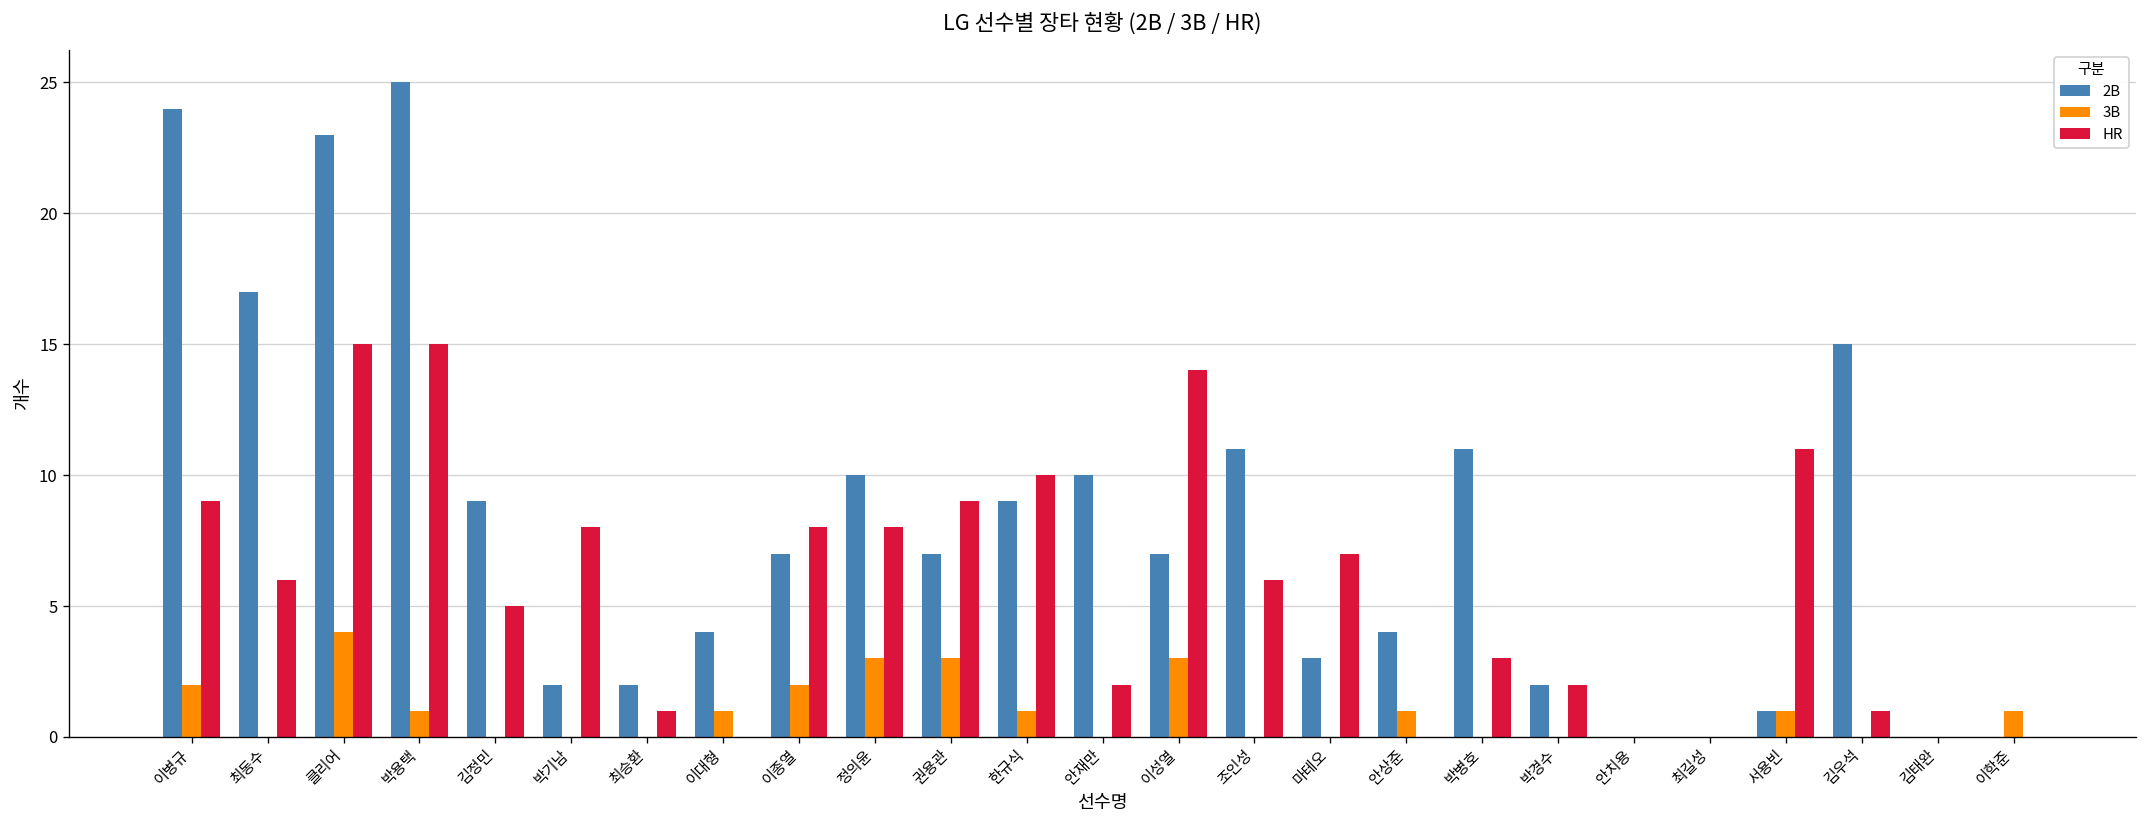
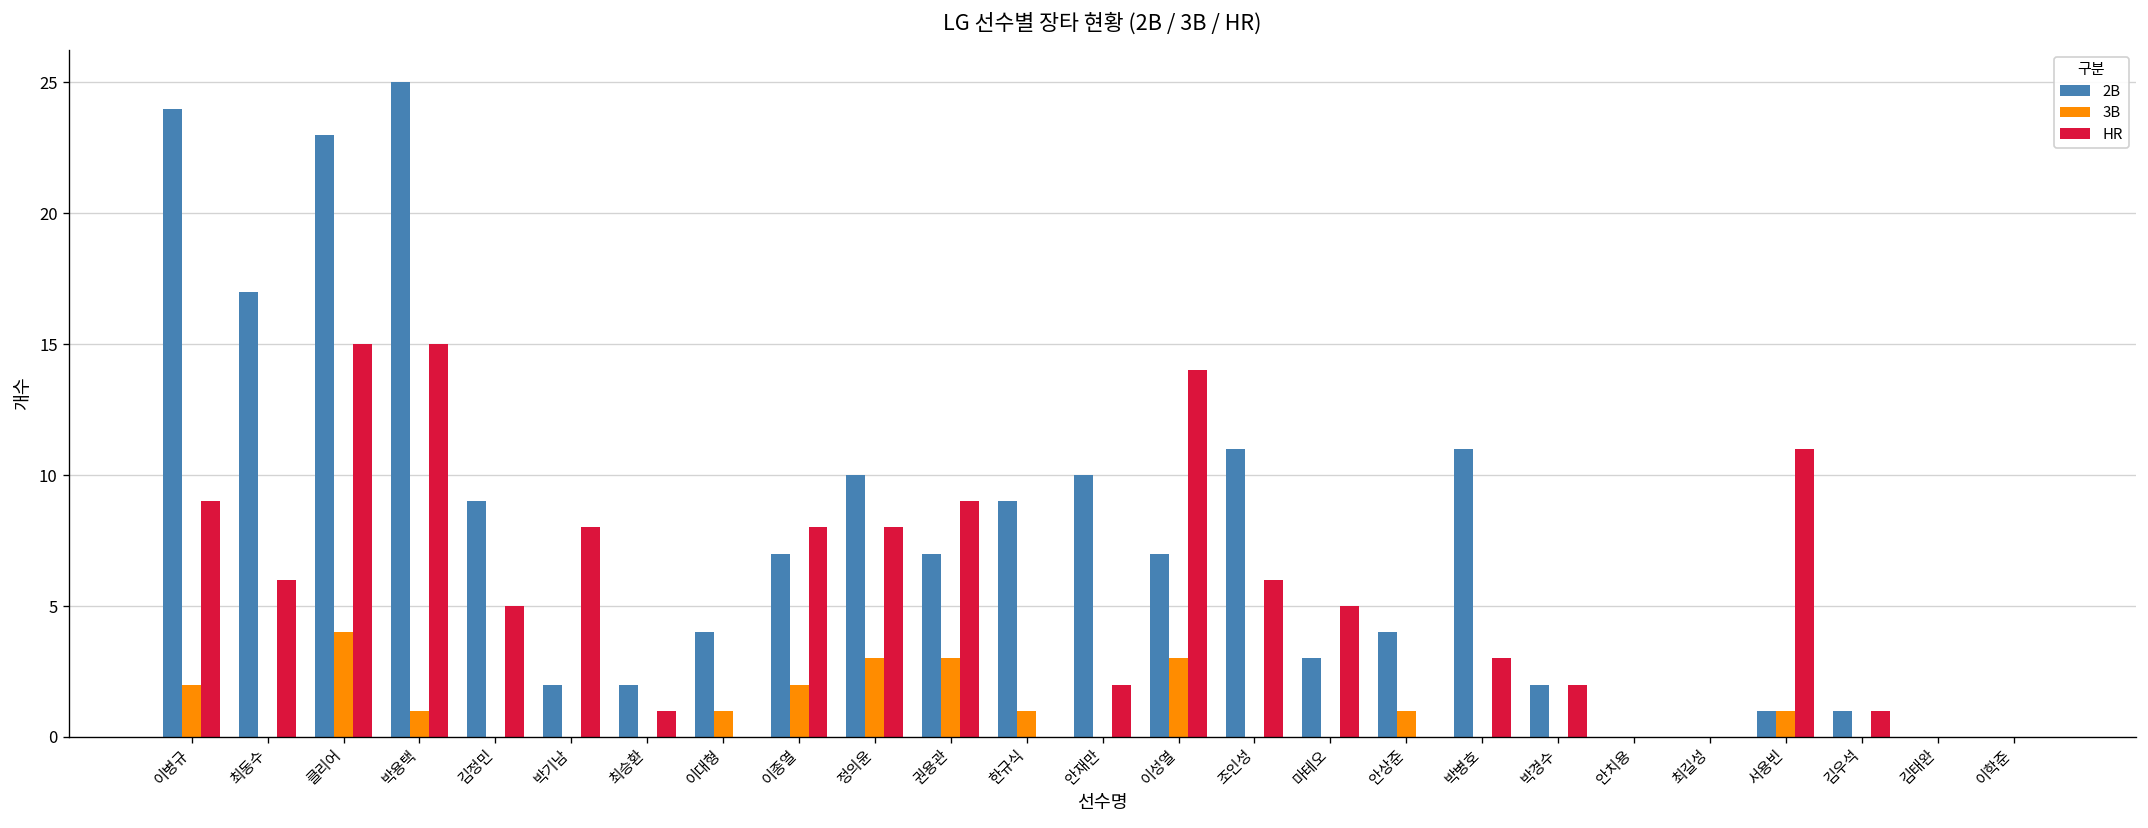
  {
    "2B": {
      "이병규": 24,
      "최동수": 17,
      "클리어": 23,
      "박용택": 25,
      "김정민": 9,
      "박기남": 2,
      "최승환": 2,
      "이대형": 4,
      "이종열": 7,
      "정의윤": 10,
      "권용관": 7,
      "한규식": 9,
      "안재만": 10,
      "이성열": 7,
      "조인성": 11,
      "마테오": 3,
      "안상준": 4,
      "박병호": 11,
      "박경수": 2,
      "안치용": 0,
      "최길성": 0,
      "서용빈": 1,
-     "김우석": 15,
+     "김우석": 1,
      "김태완": 0,
      "이학준": 0
    },
    "3B": {
      "이병규": 2,
      "최동수": 0,
      "클리어": 4,
      "박용택": 1,
      "김정민": 0,
      "박기남": 0,
      "최승환": 0,
      "이대형": 1,
      "이종열": 2,
      "정의윤": 3,
      "권용관": 3,
      "한규식": 1,
      "안재만": 0,
      "이성열": 3,
      "조인성": 0,
      "마테오": 0,
      "안상준": 1,
      "박병호": 0,
      "박경수": 0,
      "안치용": 0,
      "최길성": 0,
      "서용빈": 1,
      "김우석": 0,
      "김태완": 0,
-     "이학준": 1
+     "이학준": 0
    },
    "HR": {
      "이병규": 9,
      "최동수": 6,
      "클리어": 15,
      "박용택": 15,
      "김정민": 5,
      "박기남": 8,
      "최승환": 1,
      "이대형": 0,
      "이종열": 8,
      "정의윤": 8,
      "권용관": 9,
-     "한규식": 10,
+     "한규식": 0,
      "안재만": 2,
      "이성열": 14,
      "조인성": 6,
-     "마테오": 7,
+     "마테오": 5,
      "안상준": 0,
      "박병호": 3,
      "박경수": 2,
      "안치용": 0,
      "최길성": 0,
      "서용빈": 11,
      "김우석": 1,
      "김태완": 0,
      "이학준": 0
    }
  }
